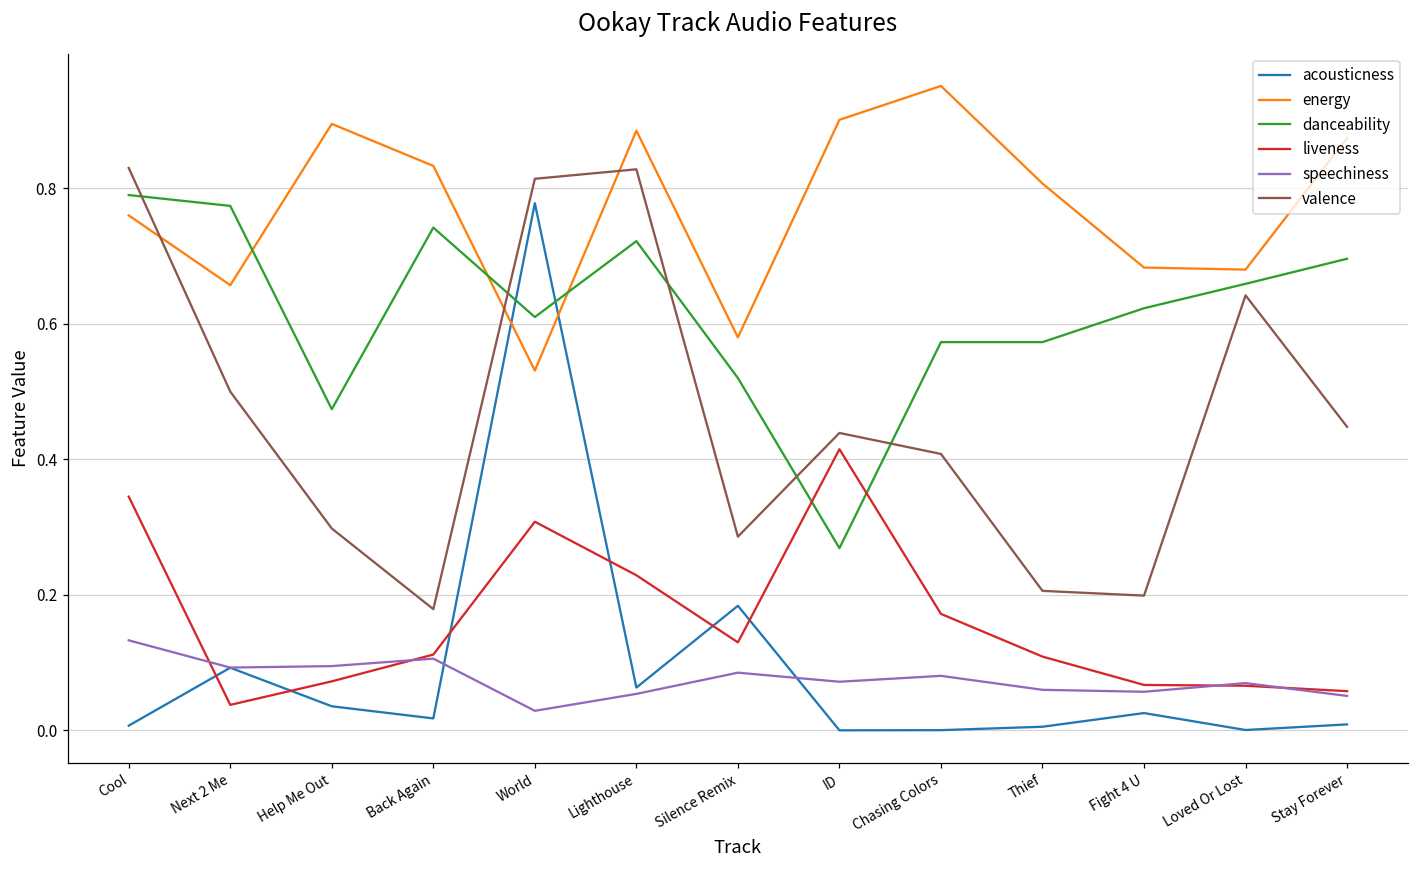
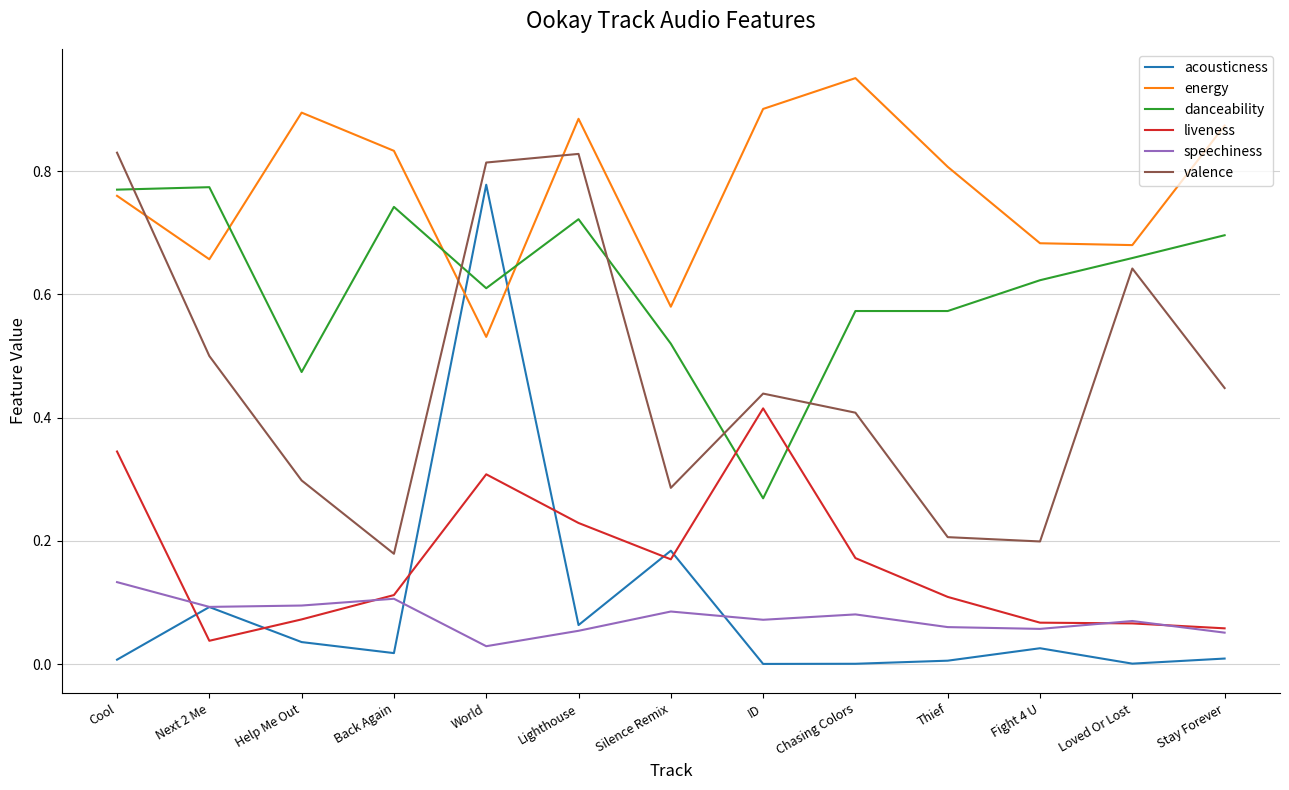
  {
    "acousticness": {
      "Cool": 0.01,
      "Help Me Out": 0.04,
      "Back Again": 0.02,
      "World": 0.78,
      "Lighthouse": 0.06,
      "Silence Remix": 0.18,
      "ID": 0.00,
      "Chasing Colors": 0.00,
      "Thief": 0.01,
      "Fight 4 U": 0.03,
      "Loved Or Lost": 0.00,
      "Stay Forever": 0.01
    },
    "energy": {
      "Cool": 0.76,
      "Next 2 Me": 0.66,
      "Help Me Out": 0.90,
      "Back Again": 0.83,
      "World": 0.53,
      "Lighthouse": 0.89,
      "Silence Remix": 0.58,
      "ID": 0.90,
      "Chasing Colors": 0.95,
      "Thief": 0.81,
      "Fight 4 U": 0.68,
      "Loved Or Lost": 0.68
    },
    "danceability": {
-     "Cool": 0.79,
+     "Cool": 0.77,
      "Next 2 Me": 0.77,
      "Help Me Out": 0.47,
      "Back Again": 0.74,
      "World": 0.61,
      "Lighthouse": 0.72,
      "Silence Remix": 0.52,
      "ID": 0.27,
      "Chasing Colors": 0.57,
      "Thief": 0.57,
      "Fight 4 U": 0.62,
      "Loved Or Lost": 0.66,
      "Stay Forever": 0.70
    },
    "liveness": {
      "Cool": 0.35,
      "Next 2 Me": 0.04,
      "Help Me Out": 0.07,
      "Back Again": 0.11,
      "World": 0.31,
      "Lighthouse": 0.23,
-     "Silence Remix": 0.13,
+     "Silence Remix": 0.17,
      "ID": 0.42,
      "Chasing Colors": 0.17,
      "Thief": 0.11,
      "Fight 4 U": 0.07,
      "Stay Forever": 0.06
    },
    "speechiness": {
      "Cool": 0.13,
      "Help Me Out": 0.10,
      "Back Again": 0.11,
      "World": 0.03,
      "Lighthouse": 0.05,
      "Silence Remix": 0.09,
      "ID": 0.07,
      "Chasing Colors": 0.08,
      "Thief": 0.06,
      "Fight 4 U": 0.06,
      "Stay Forever": 0.05
    },
    "valence": {
      "Cool": 0.83,
      "Next 2 Me": 0.50,
      "Help Me Out": 0.30,
      "Back Again": 0.18,
      "World": 0.81,
      "Lighthouse": 0.83,
      "Silence Remix": 0.29,
      "ID": 0.44,
      "Chasing Colors": 0.41,
      "Thief": 0.21,
      "Fight 4 U": 0.20,
      "Loved Or Lost": 0.64,
      "Stay Forever": 0.45
    }
  }
